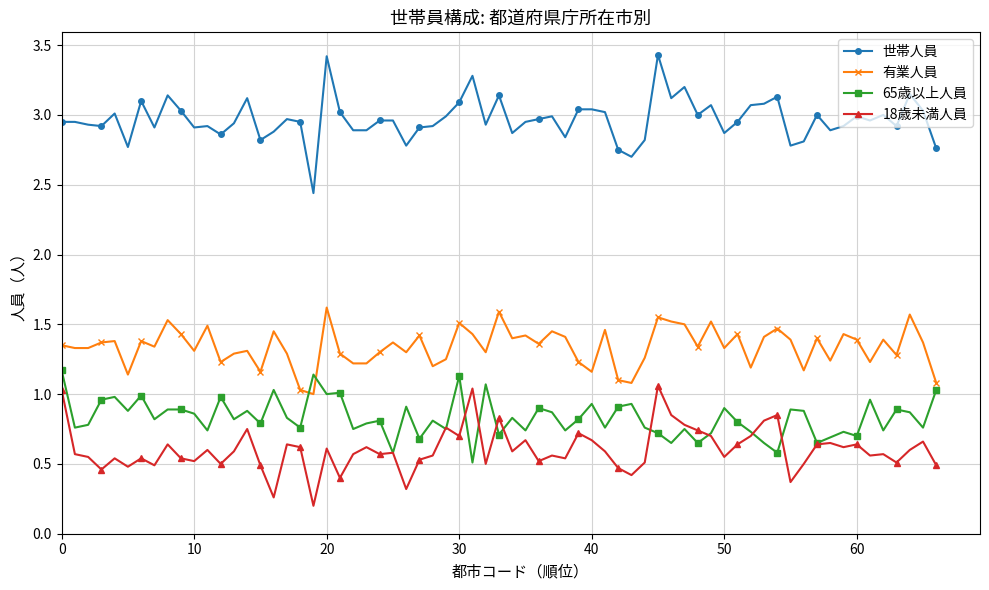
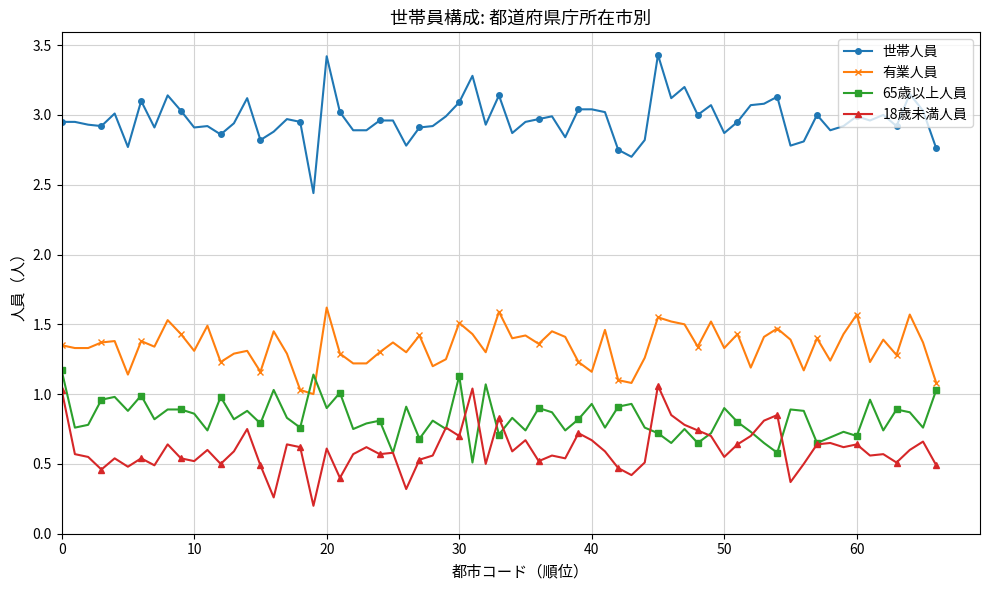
  {
    "世帯人員": {
      "0": 2.95,
      "10": 2.91,
      "20": 3.42,
      "30": 3.09,
      "40": 3.04,
      "50": 2.87
    },
    "有業人員": {
      "0": 1.35,
      "10": 1.31,
      "20": 1.62,
      "30": 1.51,
      "40": 1.16,
      "50": 1.33,
-     "60": 1.39
+     "60": 1.57
    },
    "65歳以上人員": {
      "0": 1.17,
      "10": 0.86,
-     "20": 1.0,
+     "20": 0.9,
      "30": 1.13,
      "40": 0.93,
      "50": 0.9,
      "60": 0.7
    },
    "18歳未満人員": {
      "0": 1.03,
      "10": 0.52,
      "20": 0.61,
      "30": 0.70,
      "40": 0.67,
      "50": 0.55,
      "60": 0.64
    }
  }
